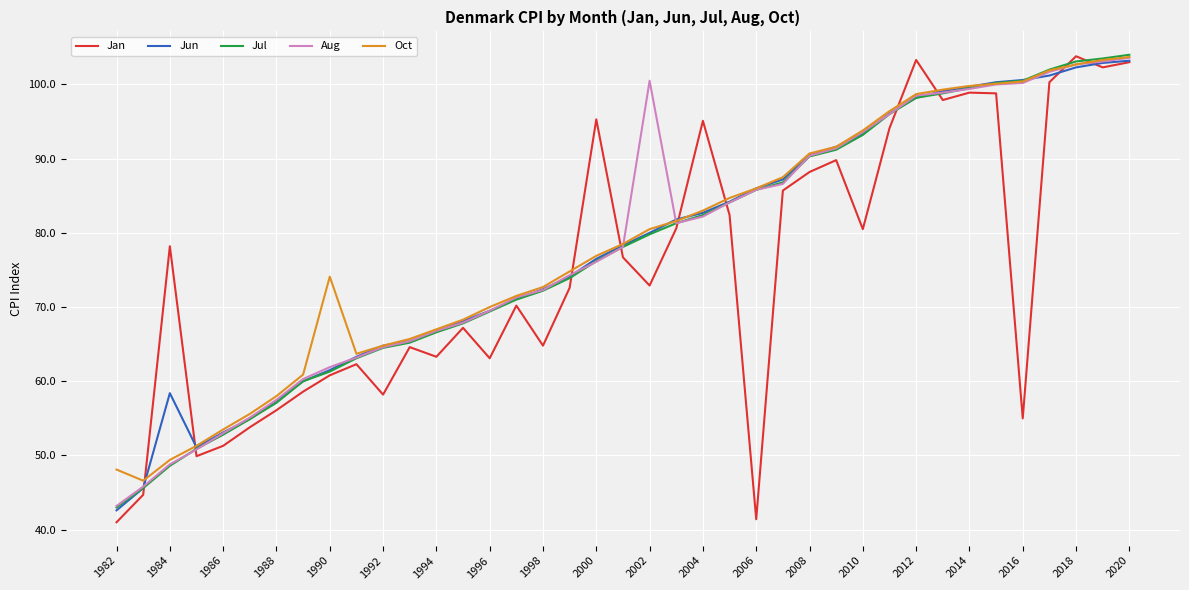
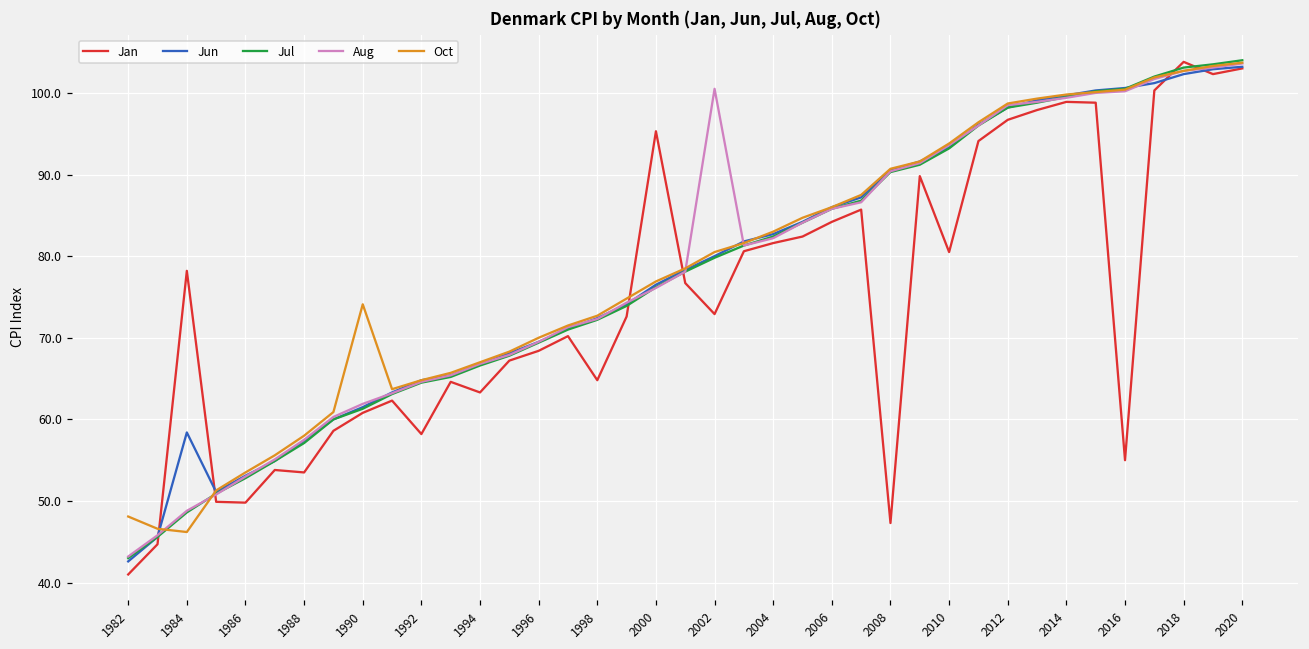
  {
    "Jan": {
      "1982": 41,
      "1984": 78,
-     "1986": 51,
-     "1988": 56,
+     "1986": 50,
+     "1988": 54,
      "1990": 61,
      "1992": 58,
      "1994": 63,
-     "1996": 63,
+     "1996": 68,
      "1998": 65,
      "2000": 95,
      "2002": 73,
-     "2004": 95,
-     "2006": 41,
-     "2008": 88,
+     "2004": 82,
+     "2006": 84,
+     "2008": 47,
      "2010": 81,
-     "2012": 103,
+     "2012": 97,
      "2014": 99,
      "2016": 55,
      "2018": 104
    },
    "Jun": {
      "1982": 43,
      "1984": 58,
      "2018": 102
    },
    "Jul": {
      "2018": 103
    },
    "Aug": {
      "1990": 62,
      "2002": 101
    },
    "Oct": {
      "1982": 48,
-     "1984": 49,
+     "1984": 46,
      "1986": 54,
      "1988": 58,
      "1990": 74,
      "1996": 70,
      "2000": 77,
      "2002": 81
    }
  }
